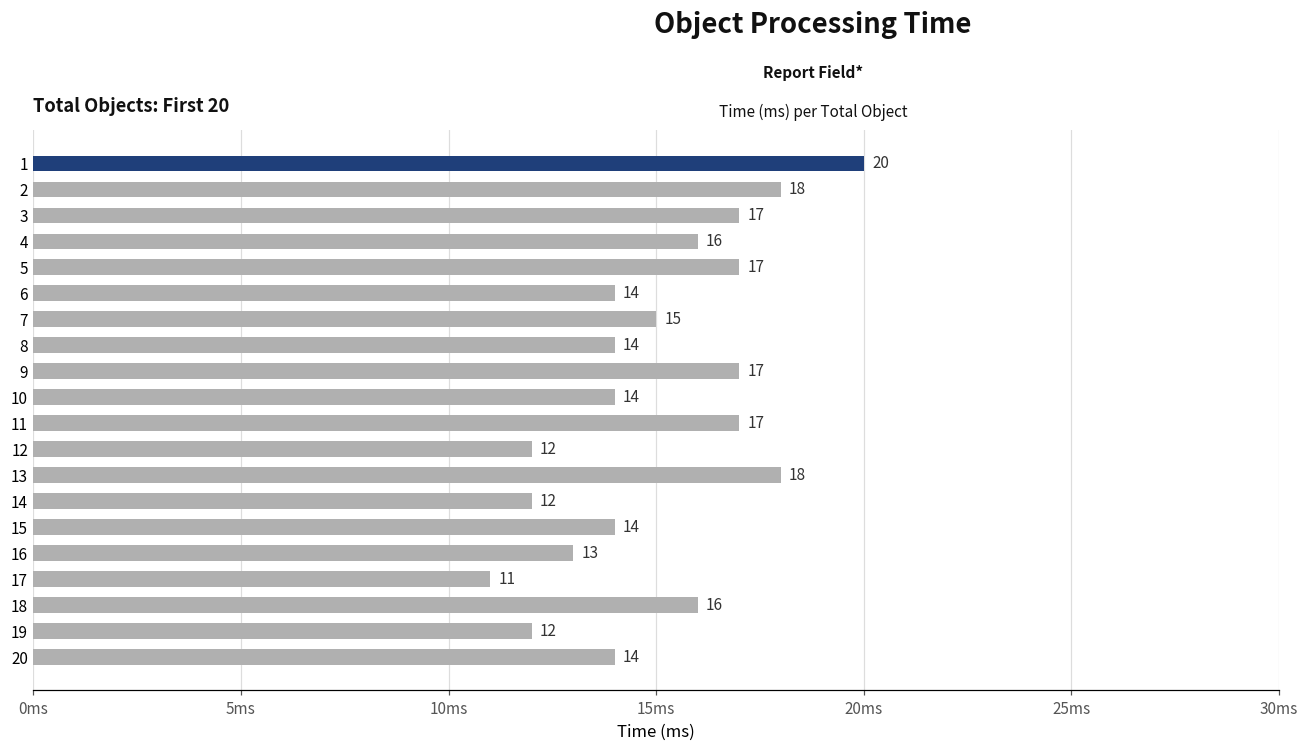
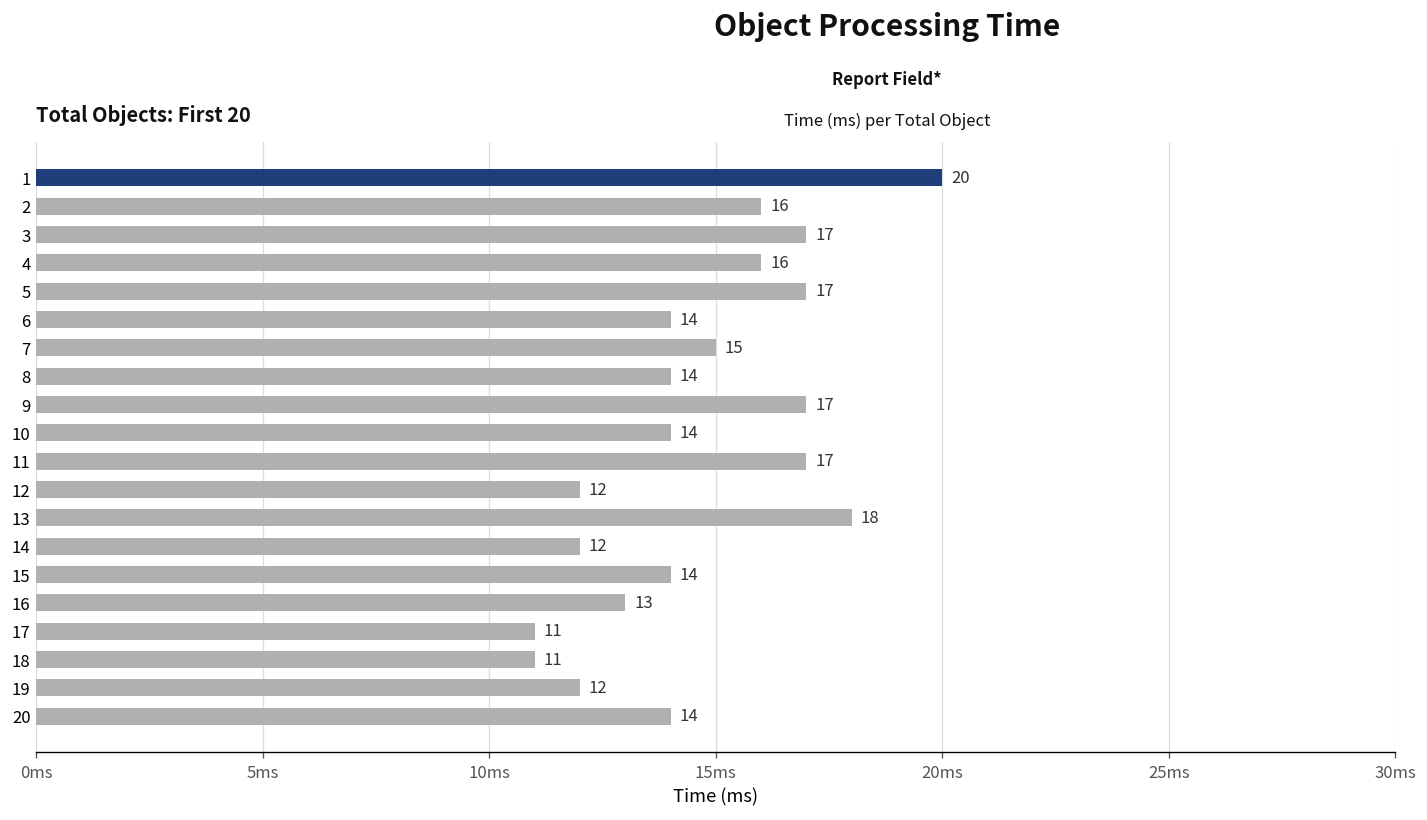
  {
    "1": 20,
-   "2": 18,
+   "2": 16,
    "3": 17,
    "4": 16,
    "5": 17,
    "6": 14,
    "7": 15,
    "8": 14,
    "9": 17,
    "10": 14,
    "11": 17,
    "12": 12,
    "13": 18,
    "14": 12,
    "15": 14,
    "16": 13,
    "17": 11,
-   "18": 16,
+   "18": 11,
    "19": 12,
    "20": 14
  }
